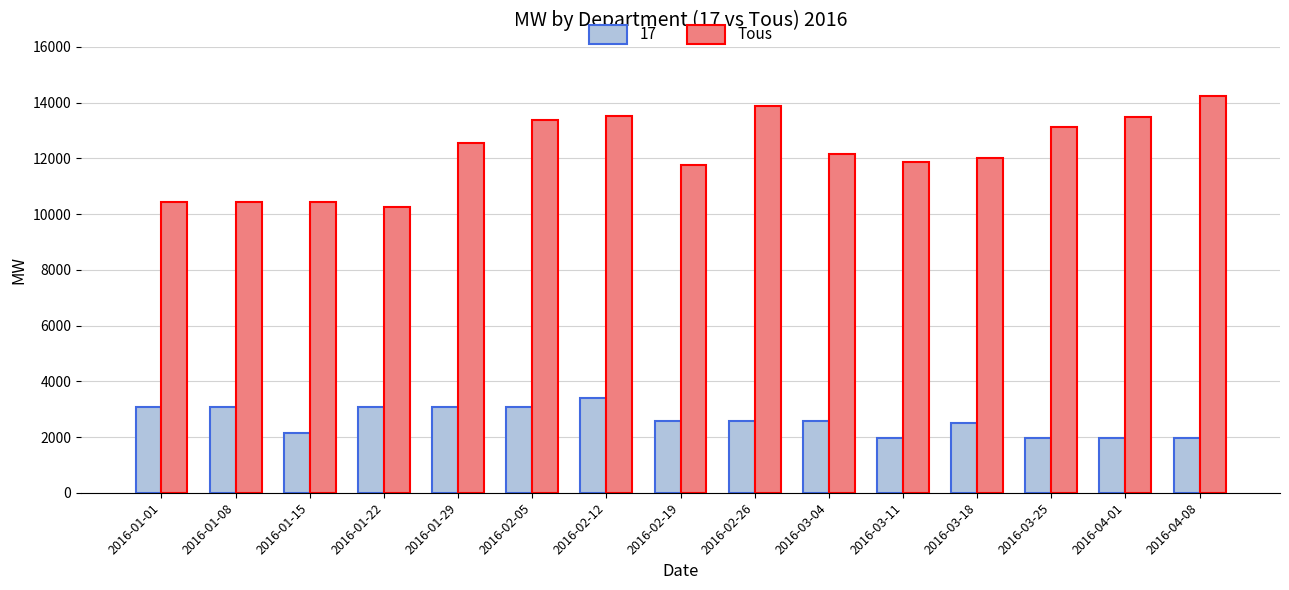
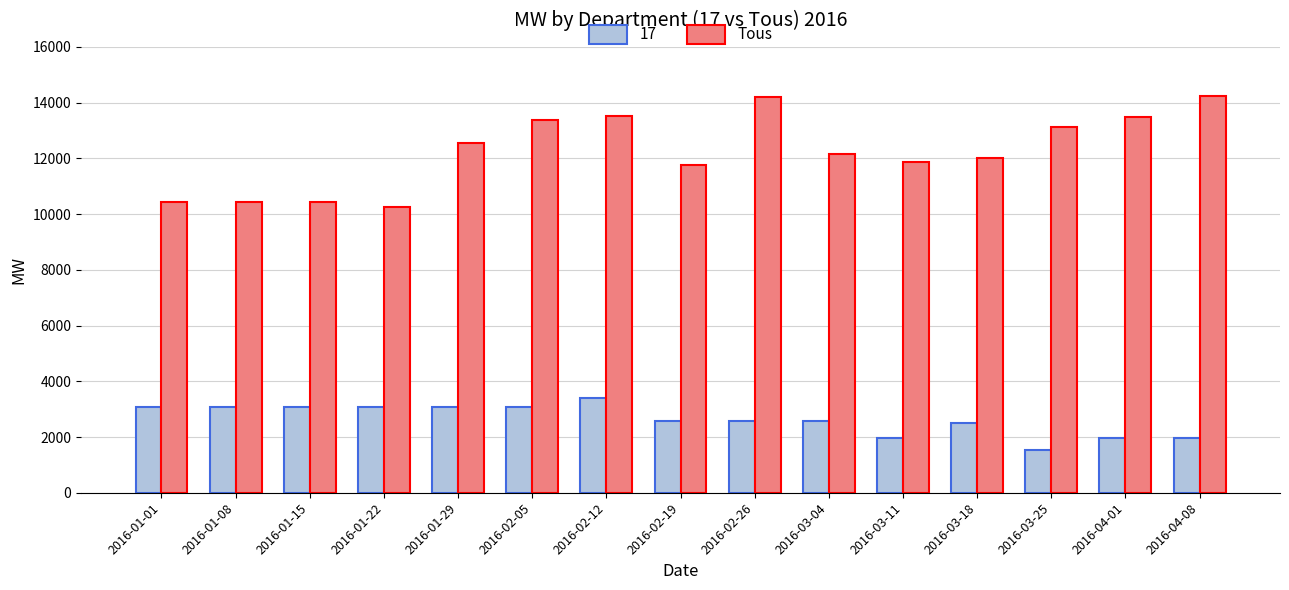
  {
    "17": {
      "2016-01-01": 3100,
      "2016-01-08": 3100,
-     "2016-01-15": 2200,
+     "2016-01-15": 3100,
      "2016-01-22": 3100,
      "2016-01-29": 3100,
      "2016-02-05": 3100,
      "2016-02-12": 3400,
      "2016-02-19": 2600,
      "2016-02-26": 2600,
      "2016-03-04": 2600,
      "2016-03-11": 2000,
      "2016-03-18": 2500,
-     "2016-03-25": 2000,
+     "2016-03-25": 1500,
      "2016-04-01": 2000,
      "2016-04-08": 2000
    },
    "Tous": {
      "2016-01-01": 10400,
      "2016-01-08": 10400,
      "2016-01-15": 10400,
      "2016-01-22": 10300,
      "2016-01-29": 12600,
      "2016-02-05": 13400,
      "2016-02-12": 13500,
      "2016-02-19": 11700,
-     "2016-02-26": 13900,
+     "2016-02-26": 14200,
      "2016-03-04": 12200,
      "2016-03-11": 11900,
      "2016-03-18": 12000,
      "2016-03-25": 13100,
      "2016-04-01": 13500,
      "2016-04-08": 14300
    }
  }
